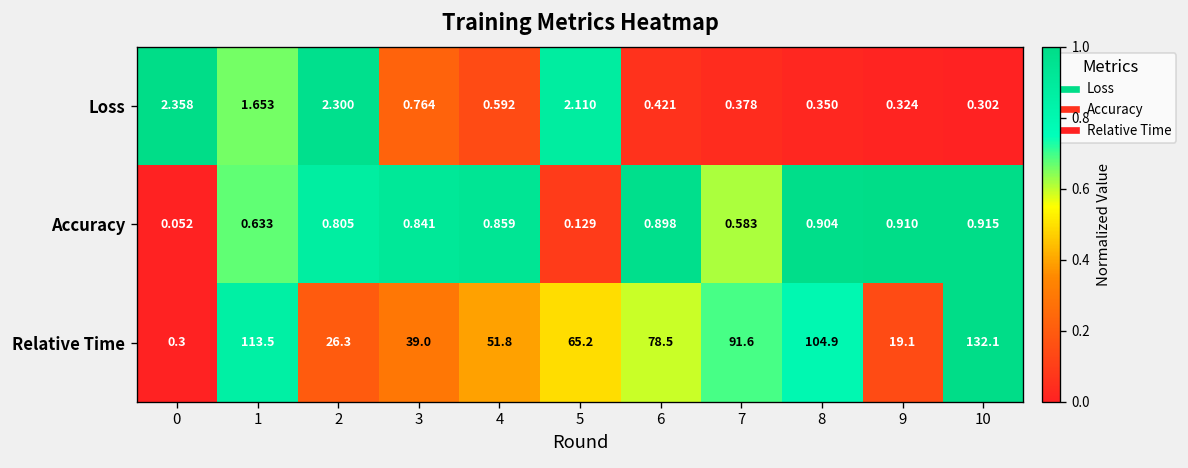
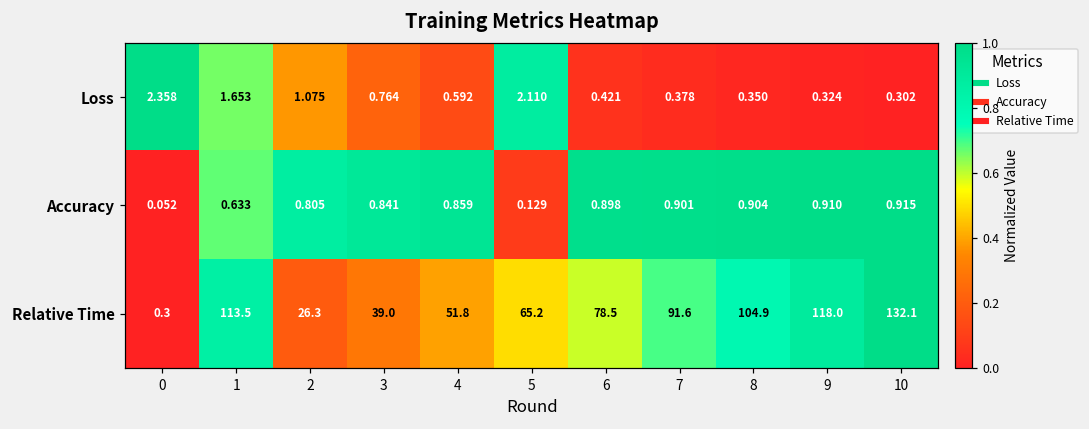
  {
    "Loss": {
      "0": 2.358,
      "1": 1.653,
-     "2": 2.300,
+     "2": 1.075,
      "3": 0.764,
      "4": 0.592,
      "5": 2.110,
      "6": 0.421,
      "7": 0.378,
      "8": 0.350,
      "9": 0.324,
      "10": 0.302
    },
    "Accuracy": {
      "0": 0.052,
      "1": 0.633,
      "2": 0.805,
      "3": 0.841,
      "4": 0.859,
      "5": 0.129,
      "6": 0.898,
-     "7": 0.583,
+     "7": 0.901,
      "8": 0.904,
      "9": 0.910,
      "10": 0.915
    },
    "Relative Time": {
      "0": 0.3,
      "1": 113.5,
      "2": 26.3,
      "3": 39.0,
      "4": 51.8,
      "5": 65.2,
      "6": 78.5,
      "7": 91.6,
      "8": 104.9,
-     "9": 19.1,
+     "9": 118.0,
      "10": 132.1
    }
  }
